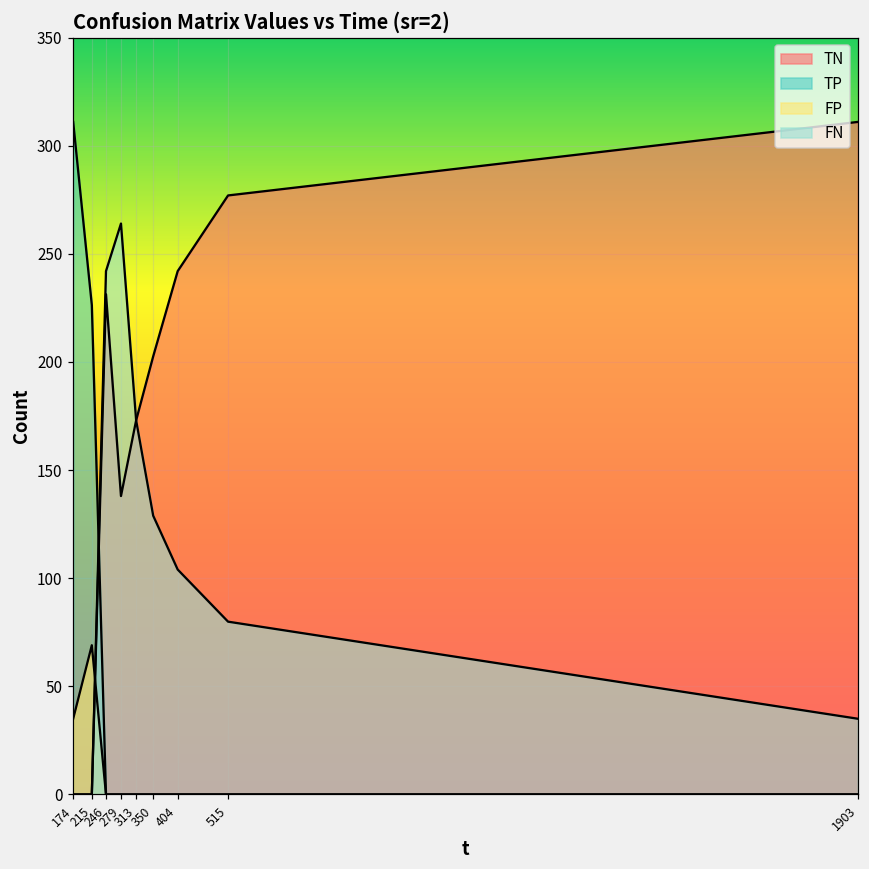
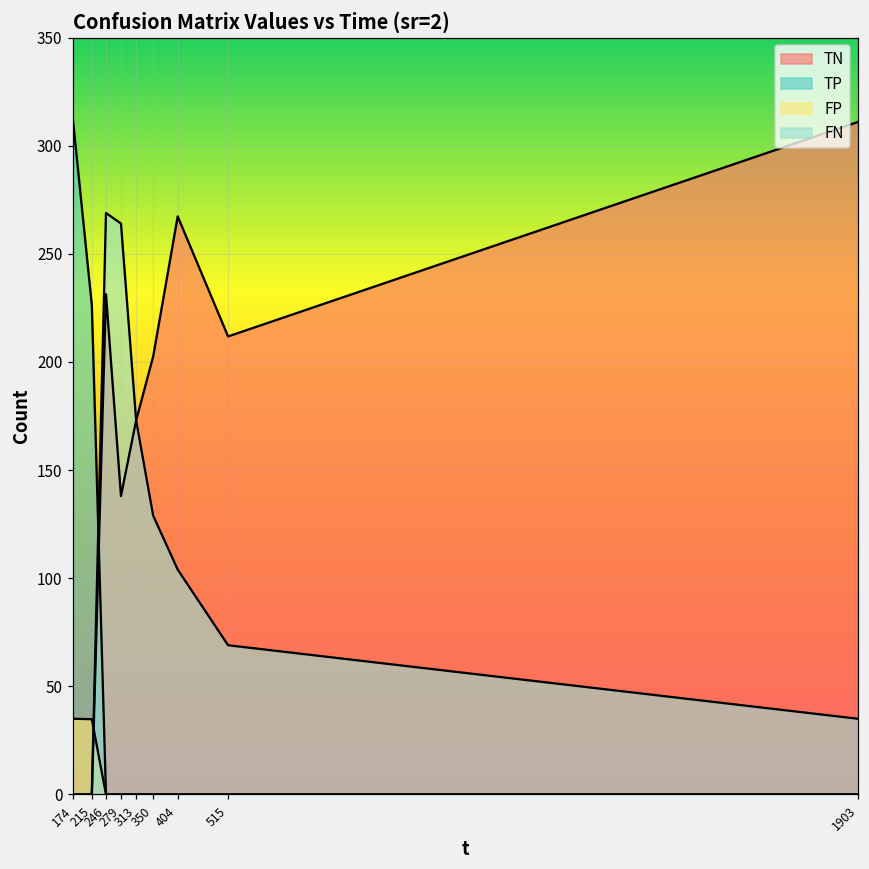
  {
    "TN": {
      "246": 231,
      "279": 138,
      "350": 203,
-     "404": 242,
-     "515": 277,
+     "404": 267,
+     "515": 212,
      "1903": 311
    },
    "TP": {
      "174": 311,
      "215": 226
    },
    "FP": {
      "174": 35,
-     "215": 69
+     "215": 35
    },
    "FN": {
-     "246": 242,
+     "246": 269,
      "279": 264,
      "350": 129,
      "404": 104,
-     "515": 80,
+     "515": 69,
      "1903": 35
    }
  }
